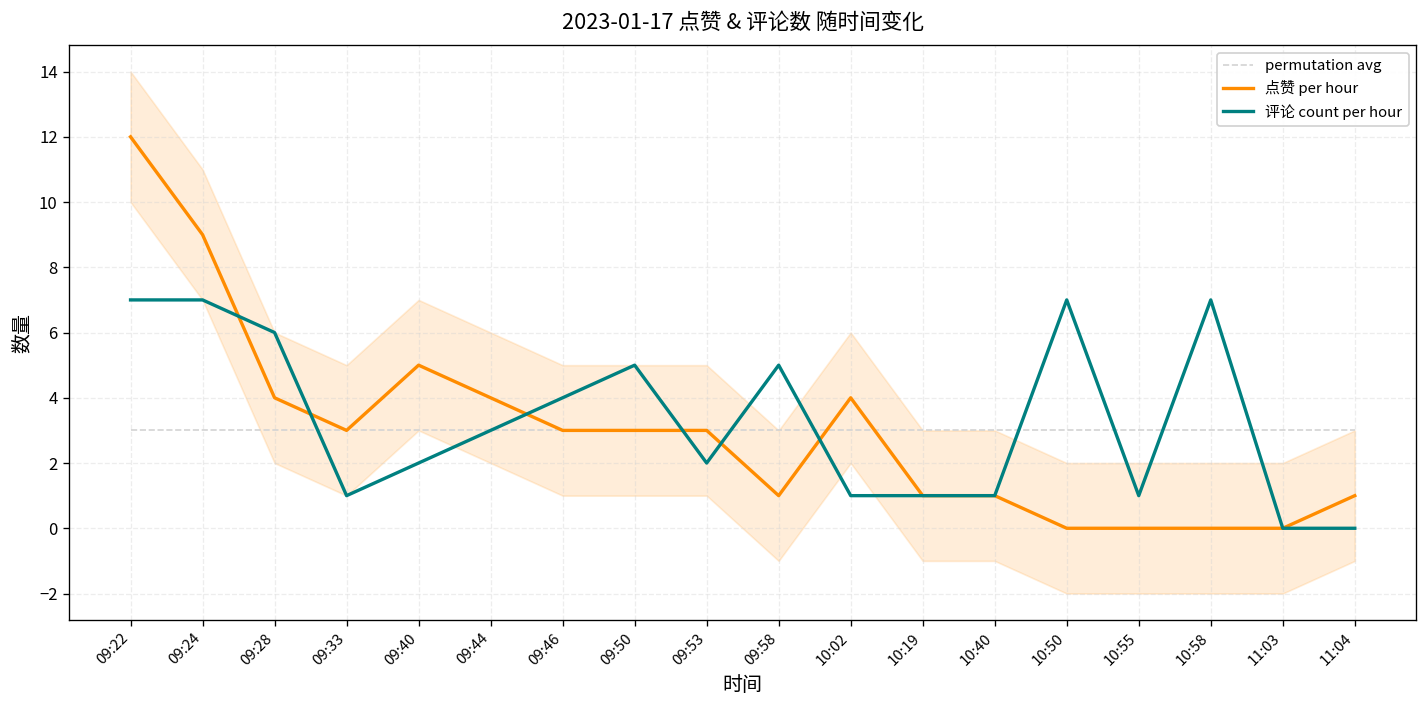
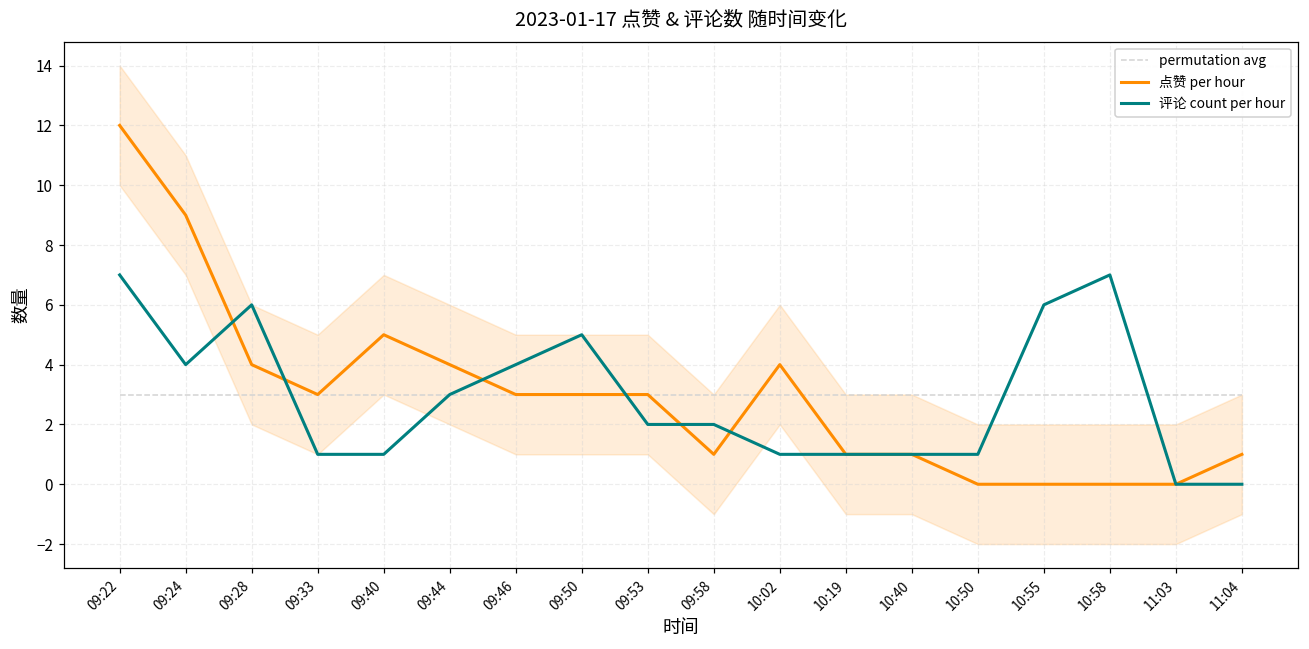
  {
    "permutation avg": {
      "09:22": 3,
      "09:24": 3,
      "09:28": 3,
      "09:40": 3,
      "10:02": 3,
      "10:50": 3,
      "10:55": 3,
      "10:58": 3,
      "11:03": 3
    },
    "评论 count per hour": {
      "09:22": 7,
-     "09:24": 7,
+     "09:24": 4,
      "09:33": 1,
-     "09:40": 2,
+     "09:40": 1,
      "09:46": 4,
      "09:53": 2,
-     "09:58": 5,
+     "09:58": 2,
      "10:02": 1,
-     "10:50": 7,
-     "10:55": 1,
+     "10:50": 1,
+     "10:55": 6,
      "10:58": 7,
      "11:04": 0
    }
  }
